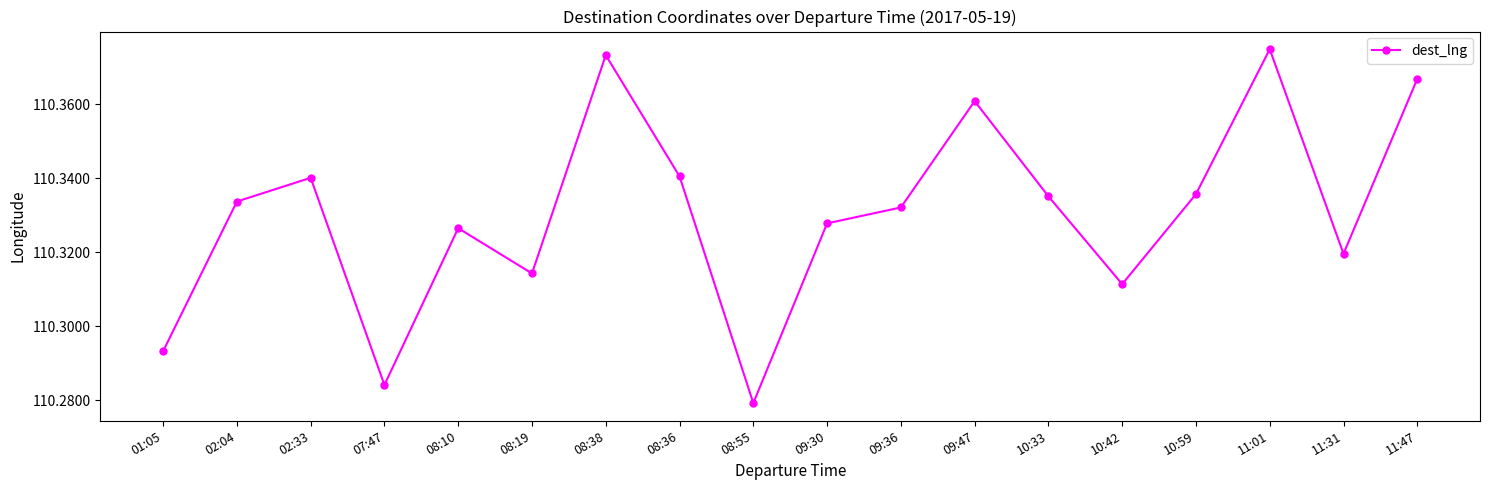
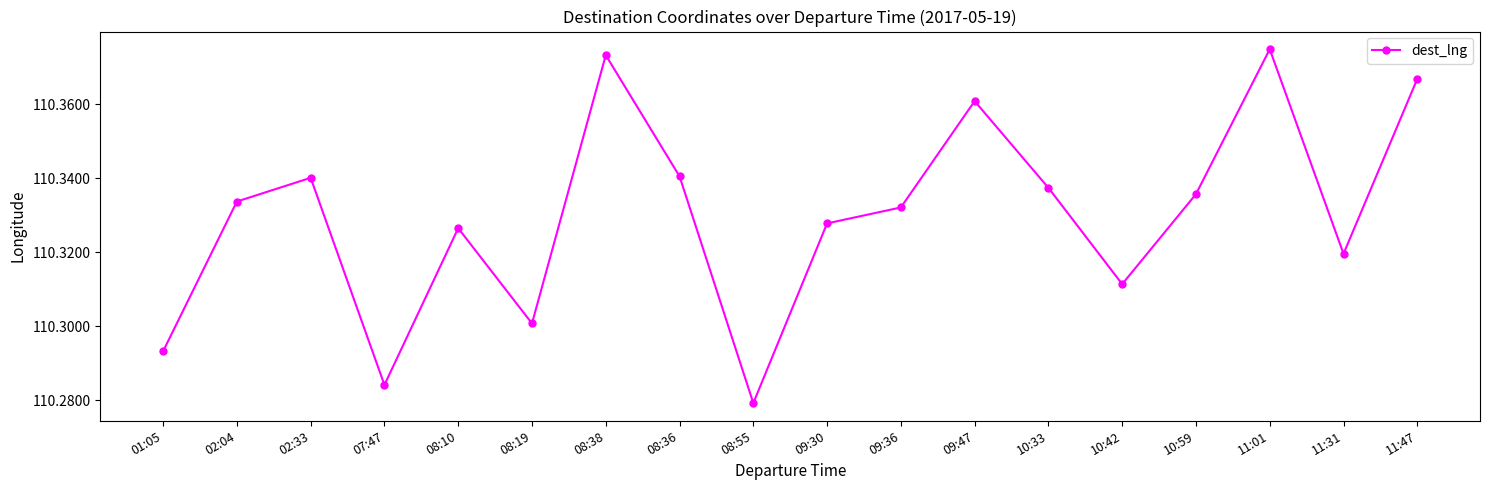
  {
    "01:05": 110.293,
    "02:04": 110.334,
    "02:33": 110.340,
    "07:47": 110.284,
    "08:10": 110.327,
-   "08:19": 110.314,
+   "08:19": 110.301,
    "08:38": 110.373,
    "08:36": 110.341,
    "08:55": 110.279,
    "09:30": 110.328,
    "09:36": 110.332,
    "09:47": 110.361,
-   "10:33": 110.335,
+   "10:33": 110.337,
    "10:42": 110.311,
    "10:59": 110.336,
    "11:01": 110.375,
    "11:31": 110.320,
    "11:47": 110.367
  }
